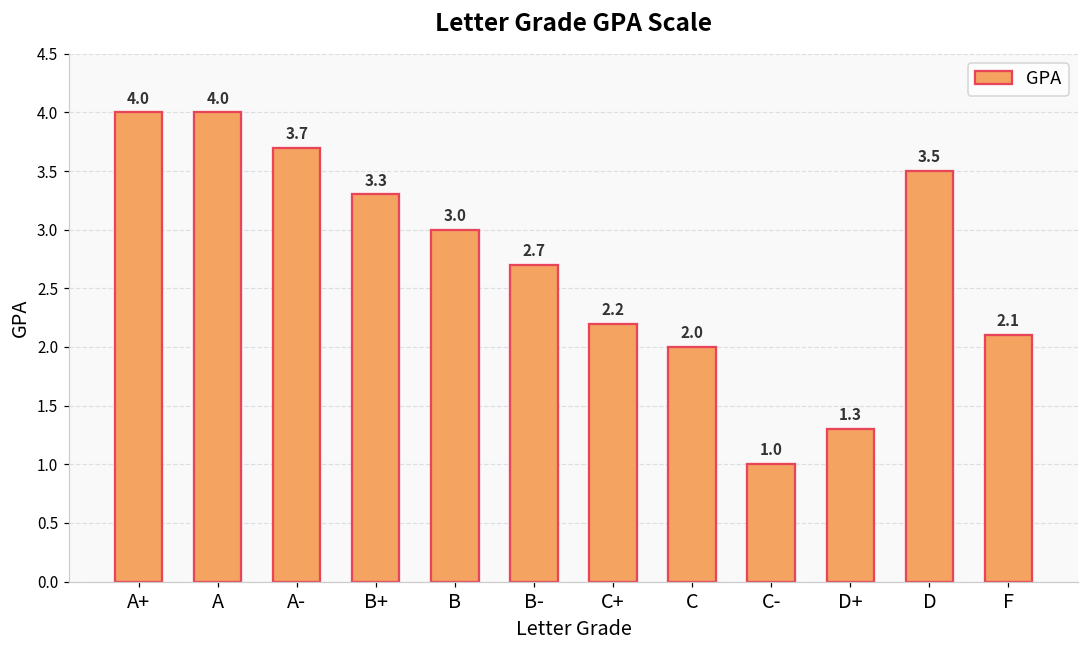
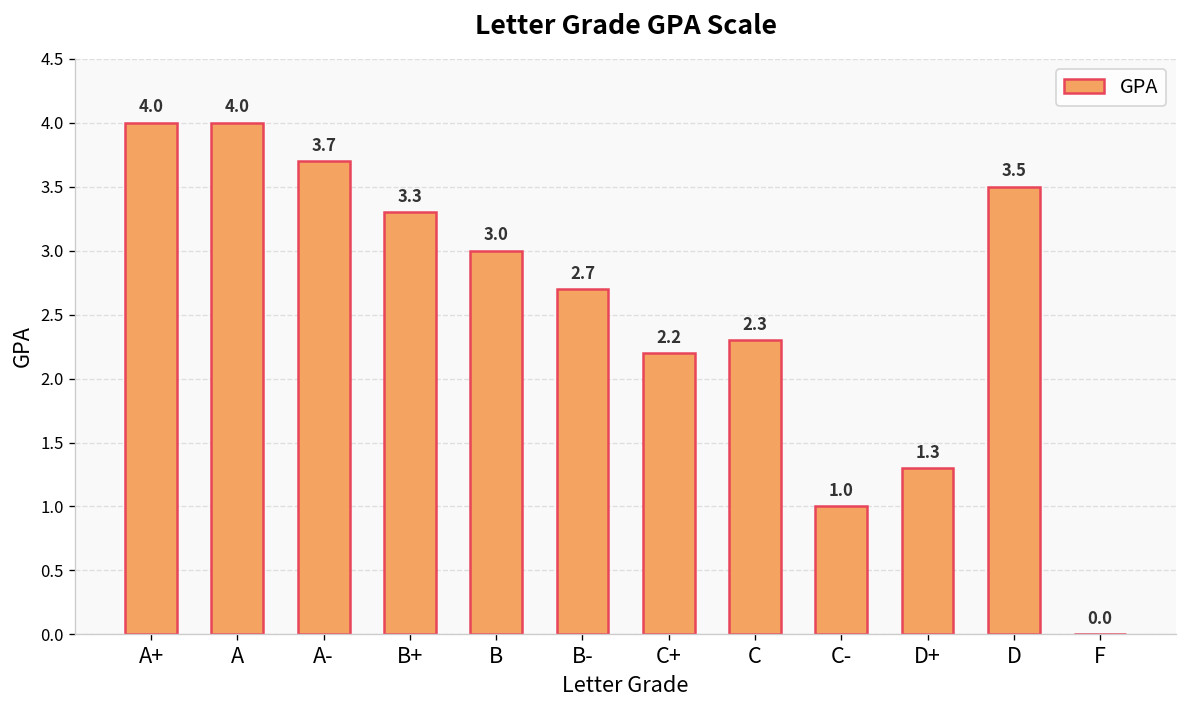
  {
    "A+": 4.0,
    "A": 4.0,
    "A-": 3.7,
    "B+": 3.3,
    "B": 3.0,
    "B-": 2.7,
    "C+": 2.2,
-   "C": 2.0,
+   "C": 2.3,
    "C-": 1.0,
    "D+": 1.3,
    "D": 3.5,
-   "F": 2.1
+   "F": 0.0
  }
